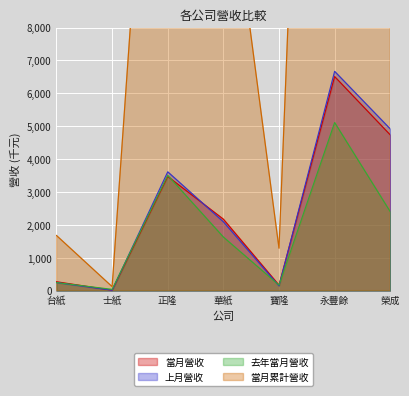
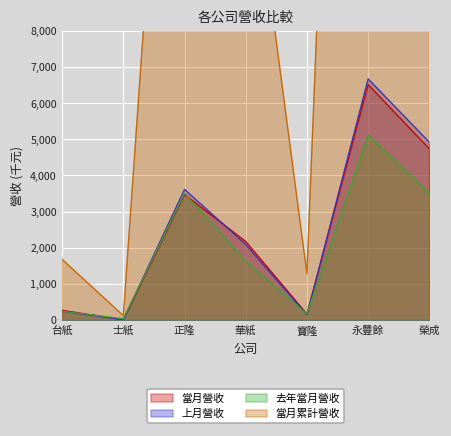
  {
    "上月營收": {
      "正隆": "3,600",
      "華紙": "2,100",
      "永豐餘": "6,700",
      "榮成": "4,900"
    },
    "去年當月營收": {
      "華紙": "1,600",
      "永豐餘": "5,100",
-     "榮成": "2,400"
+     "榮成": "3,500"
    }
  }
